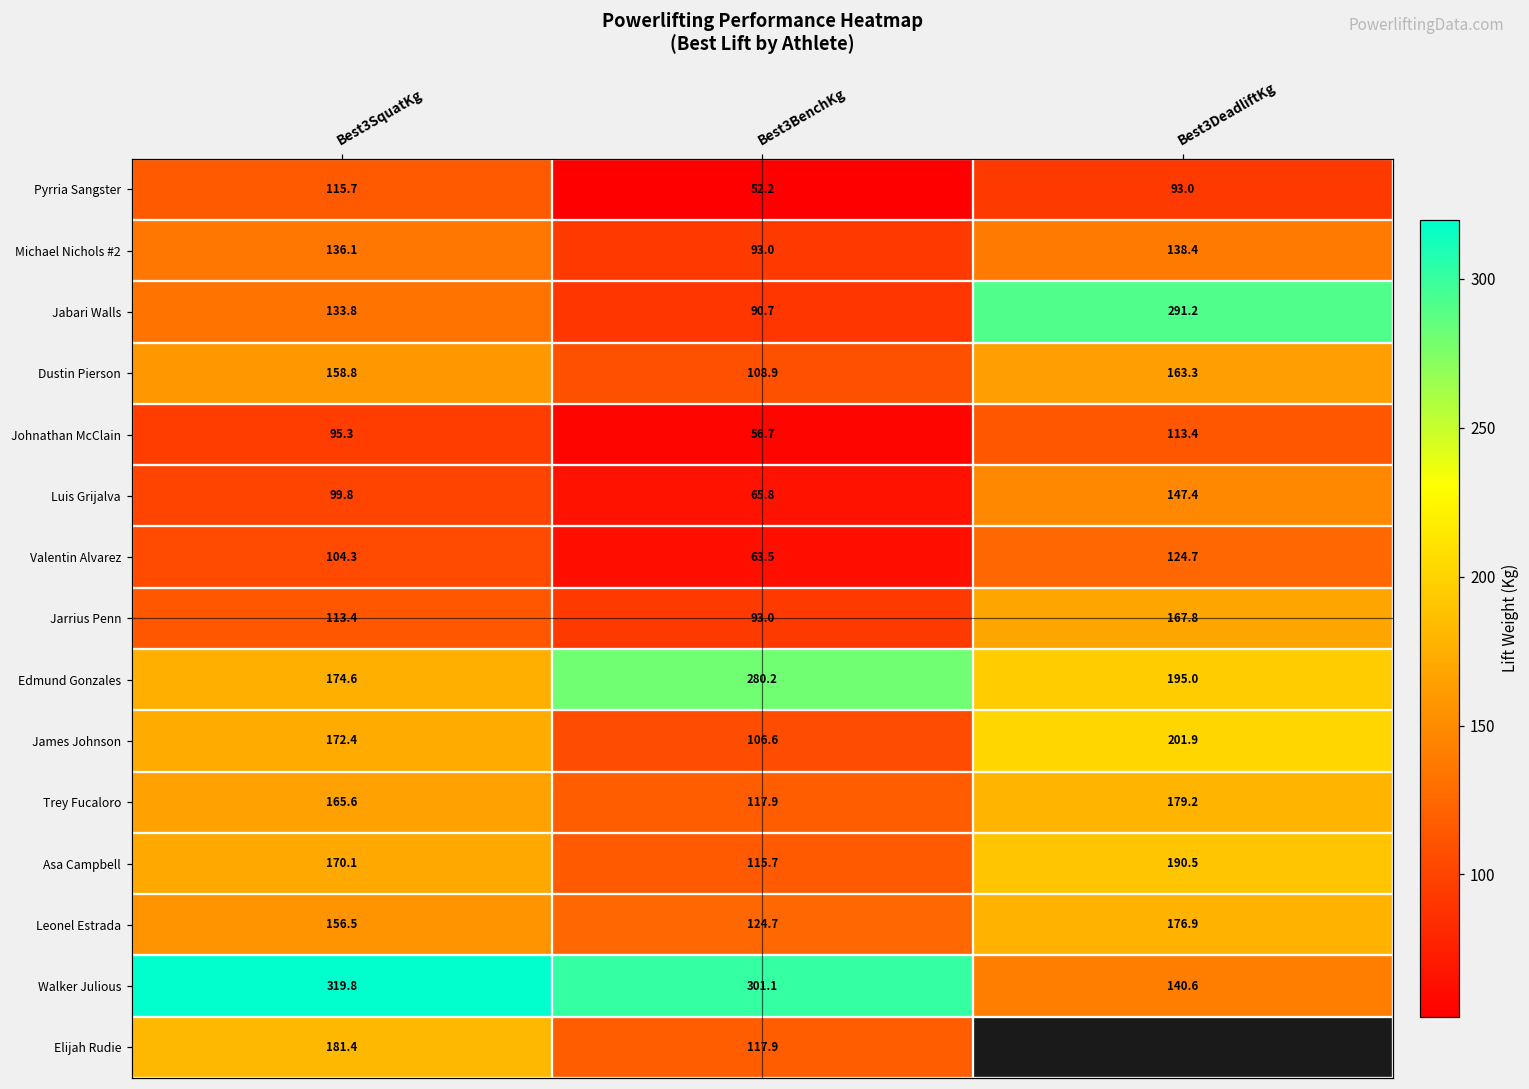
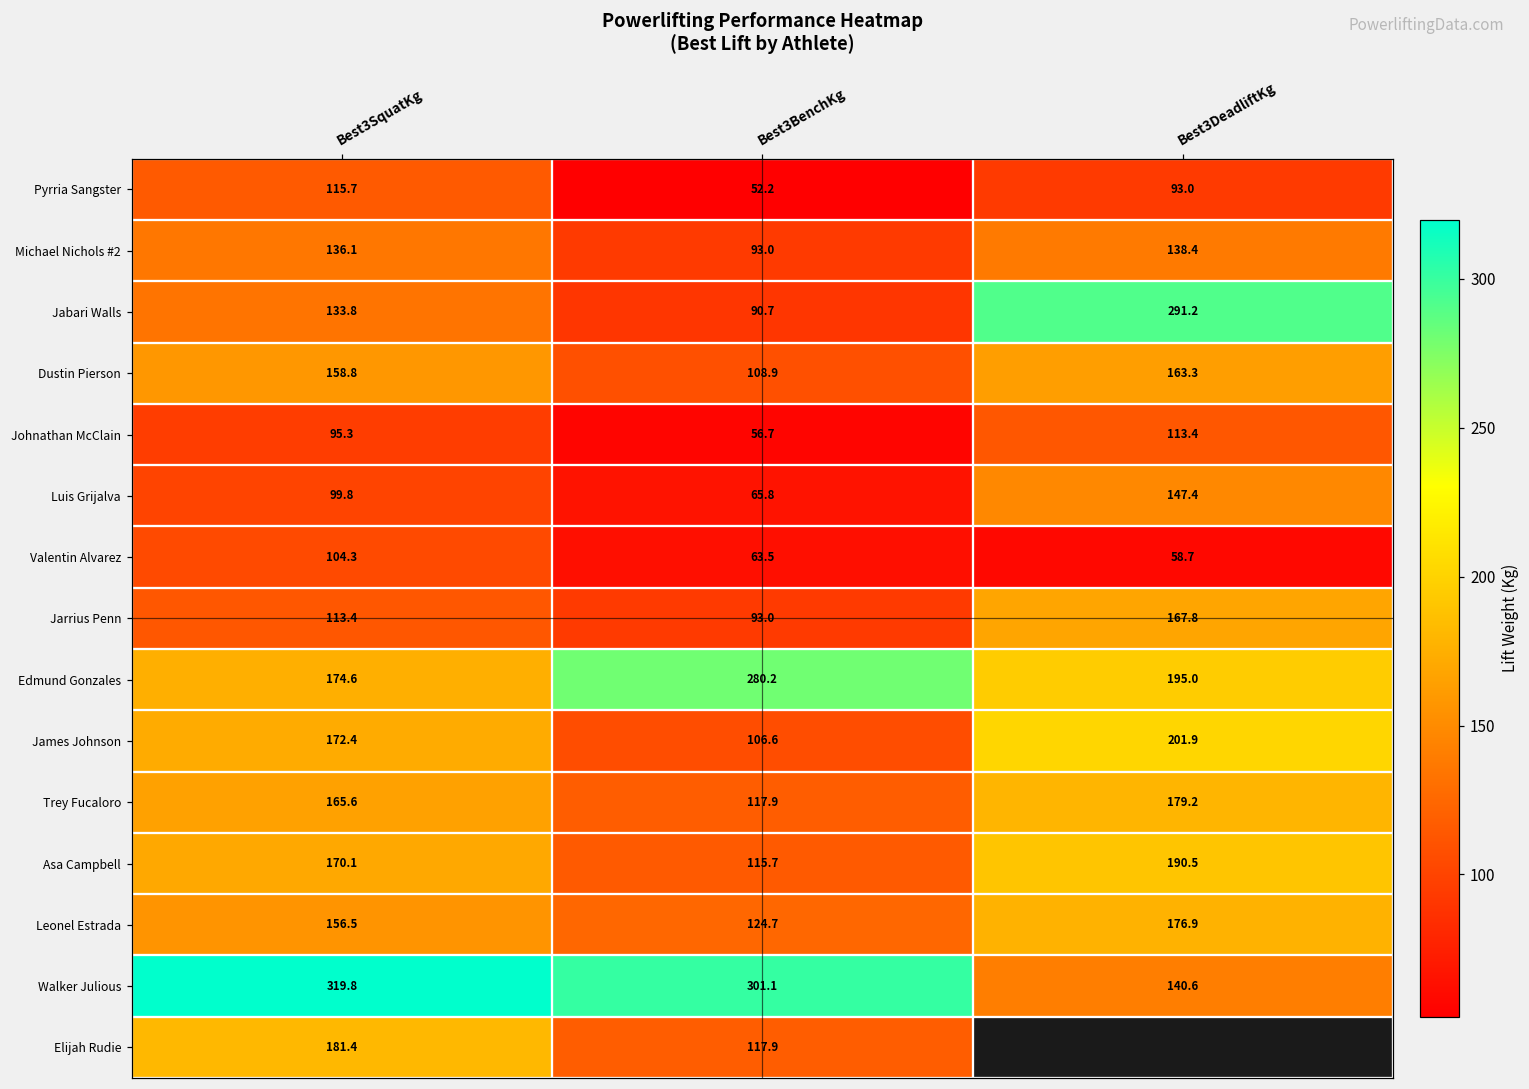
  {
    "Pyrria Sangster": {
      "Best3SquatKg": 115.7,
      "Best3BenchKg": 52.2,
      "Best3DeadliftKg": 93.0
    },
    "Michael Nichols #2": {
      "Best3SquatKg": 136.1,
      "Best3BenchKg": 93.0,
      "Best3DeadliftKg": 138.4
    },
    "Jabari Walls": {
      "Best3SquatKg": 133.8,
      "Best3BenchKg": 90.7,
      "Best3DeadliftKg": 291.2
    },
    "Dustin Pierson": {
      "Best3SquatKg": 158.8,
      "Best3BenchKg": 108.9,
      "Best3DeadliftKg": 163.3
    },
    "Johnathan McClain": {
      "Best3SquatKg": 95.3,
      "Best3BenchKg": 56.7,
      "Best3DeadliftKg": 113.4
    },
    "Luis Grijalva": {
      "Best3SquatKg": 99.8,
      "Best3BenchKg": 65.8,
      "Best3DeadliftKg": 147.4
    },
    "Valentin Alvarez": {
      "Best3SquatKg": 104.3,
      "Best3BenchKg": 63.5,
-     "Best3DeadliftKg": 124.7
+     "Best3DeadliftKg": 58.7
    },
    "Jarrius Penn": {
      "Best3SquatKg": 113.4,
      "Best3BenchKg": 93.0,
      "Best3DeadliftKg": 167.8
    },
    "Edmund Gonzales": {
      "Best3SquatKg": 174.6,
      "Best3BenchKg": 280.2,
      "Best3DeadliftKg": 195.0
    },
    "James Johnson": {
      "Best3SquatKg": 172.4,
      "Best3BenchKg": 106.6,
      "Best3DeadliftKg": 201.9
    },
    "Trey Fucaloro": {
      "Best3SquatKg": 165.6,
      "Best3BenchKg": 117.9,
      "Best3DeadliftKg": 179.2
    },
    "Asa Campbell": {
      "Best3SquatKg": 170.1,
      "Best3BenchKg": 115.7,
      "Best3DeadliftKg": 190.5
    },
    "Leonel Estrada": {
      "Best3SquatKg": 156.5,
      "Best3BenchKg": 124.7,
      "Best3DeadliftKg": 176.9
    },
    "Walker Julious": {
      "Best3SquatKg": 319.8,
      "Best3BenchKg": 301.1,
      "Best3DeadliftKg": 140.6
    },
    "Elijah Rudie": {
      "Best3SquatKg": 181.4,
      "Best3BenchKg": 117.9
    }
  }
